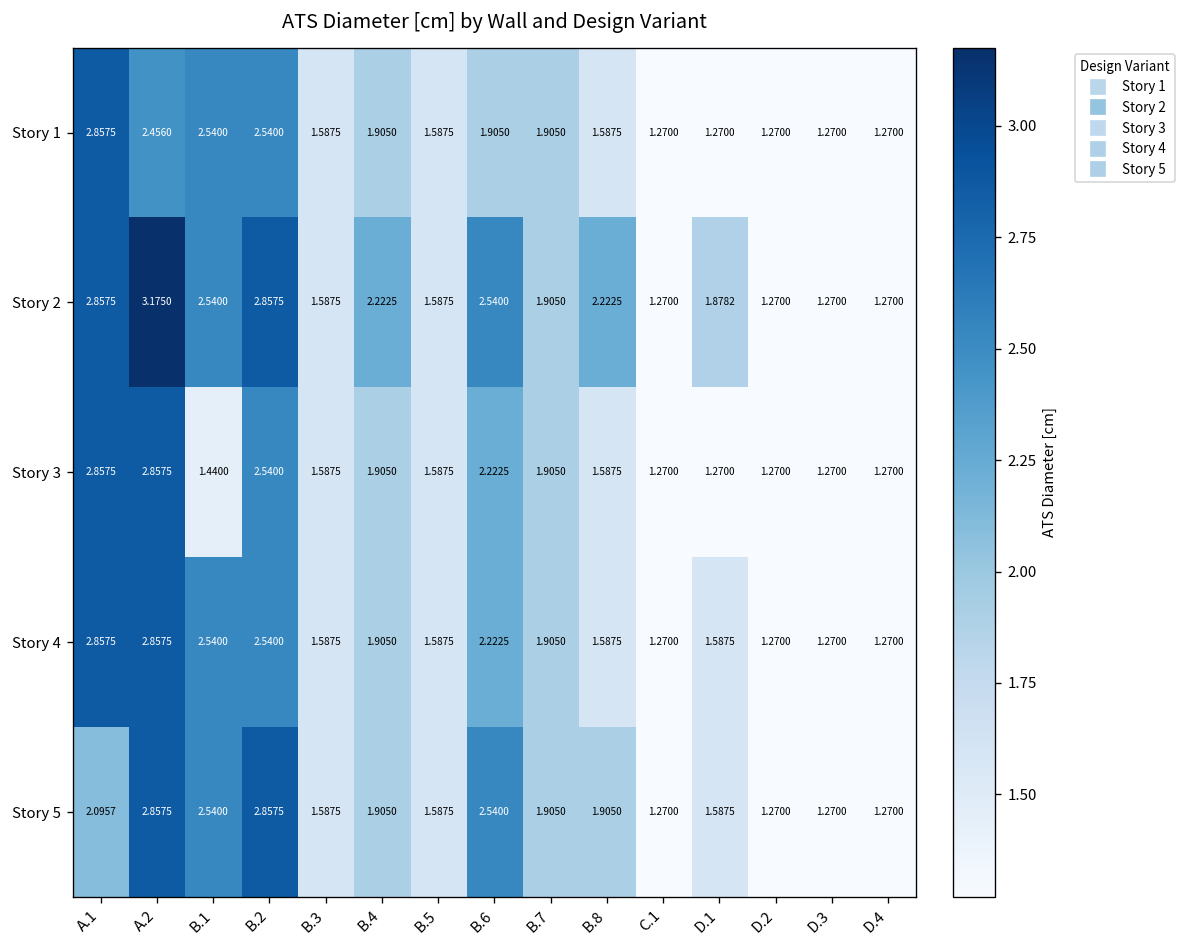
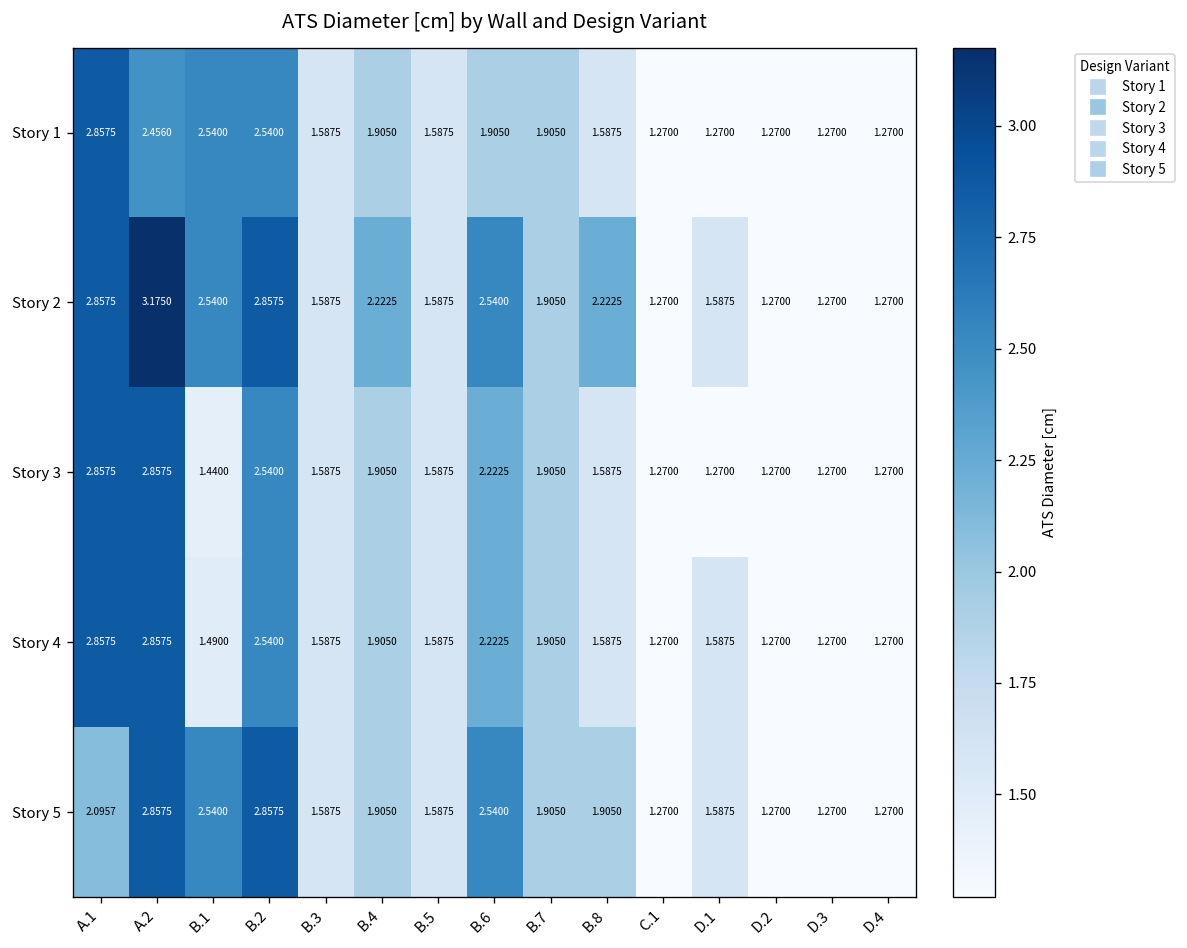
  {
    "Story 1": {
      "A.1": 2.8575,
      "A.2": 2.4560,
      "B.1": 2.5400,
      "B.2": 2.5400,
      "B.3": 1.5875,
      "B.4": 1.9050,
      "B.5": 1.5875,
      "B.6": 1.9050,
      "B.7": 1.9050,
      "B.8": 1.5875,
      "C.1": 1.2700,
      "D.1": 1.2700,
      "D.2": 1.2700,
      "D.3": 1.2700,
      "D.4": 1.2700
    },
    "Story 2": {
      "A.1": 2.8575,
      "A.2": 3.1750,
      "B.1": 2.5400,
      "B.2": 2.8575,
      "B.3": 1.5875,
      "B.4": 2.2225,
      "B.5": 1.5875,
      "B.6": 2.5400,
      "B.7": 1.9050,
      "B.8": 2.2225,
      "C.1": 1.2700,
-     "D.1": 1.8782,
+     "D.1": 1.5875,
      "D.2": 1.2700,
      "D.3": 1.2700,
      "D.4": 1.2700
    },
    "Story 3": {
      "A.1": 2.8575,
      "A.2": 2.8575,
      "B.1": 1.4400,
      "B.2": 2.5400,
      "B.3": 1.5875,
      "B.4": 1.9050,
      "B.5": 1.5875,
      "B.6": 2.2225,
      "B.7": 1.9050,
      "B.8": 1.5875,
      "C.1": 1.2700,
      "D.1": 1.2700,
      "D.2": 1.2700,
      "D.3": 1.2700,
      "D.4": 1.2700
    },
    "Story 4": {
      "A.1": 2.8575,
      "A.2": 2.8575,
-     "B.1": 2.5400,
+     "B.1": 1.4900,
      "B.2": 2.5400,
      "B.3": 1.5875,
      "B.4": 1.9050,
      "B.5": 1.5875,
      "B.6": 2.2225,
      "B.7": 1.9050,
      "B.8": 1.5875,
      "C.1": 1.2700,
      "D.1": 1.5875,
      "D.2": 1.2700,
      "D.3": 1.2700,
      "D.4": 1.2700
    },
    "Story 5": {
      "A.1": 2.0957,
      "A.2": 2.8575,
      "B.1": 2.5400,
      "B.2": 2.8575,
      "B.3": 1.5875,
      "B.4": 1.9050,
      "B.5": 1.5875,
      "B.6": 2.5400,
      "B.7": 1.9050,
      "B.8": 1.9050,
      "C.1": 1.2700,
      "D.1": 1.5875,
      "D.2": 1.2700,
      "D.3": 1.2700,
      "D.4": 1.2700
    }
  }
